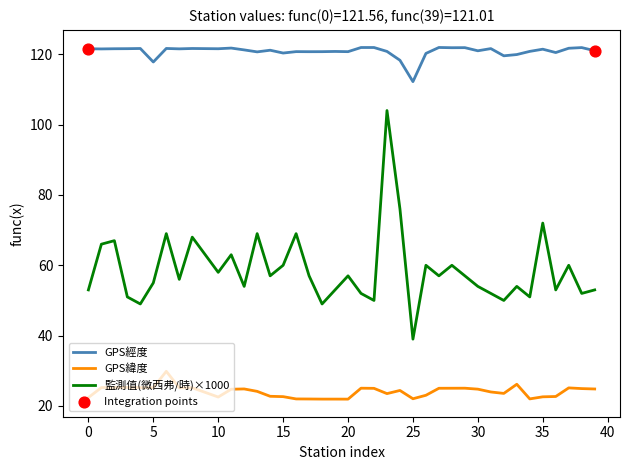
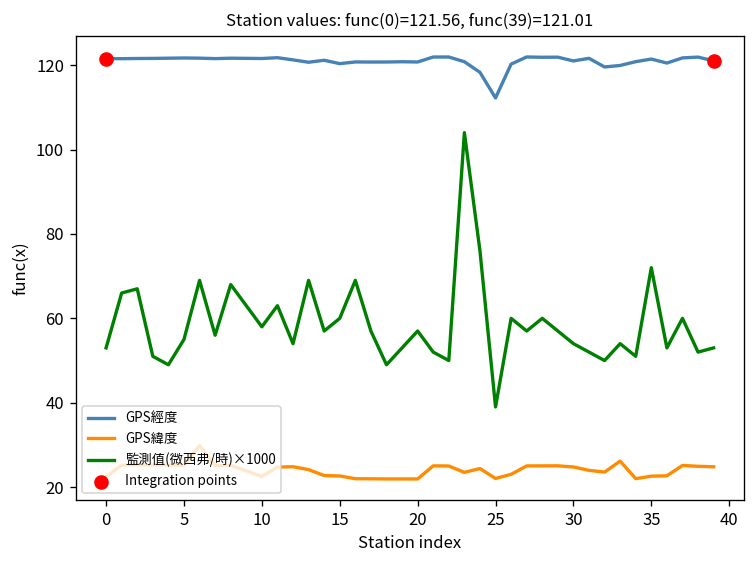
  {
    "GPS經度": {
-     "5": 118,
+     "5": 122,
      "10": 122,
      "15": 120,
      "20": 121,
      "25": 112,
      "30": 121,
      "35": 121
    },
    "GPS緯度": {
      "15": 23,
      "20": 22,
      "25": 22,
      "30": 25,
      "35": 23
    },
    "監測值(微西弗/時)×1000": {
      "0": 53,
      "5": 55,
      "10": 58,
      "15": 60,
      "20": 57,
      "25": 39,
      "30": 54,
      "35": 72
    }
  }
